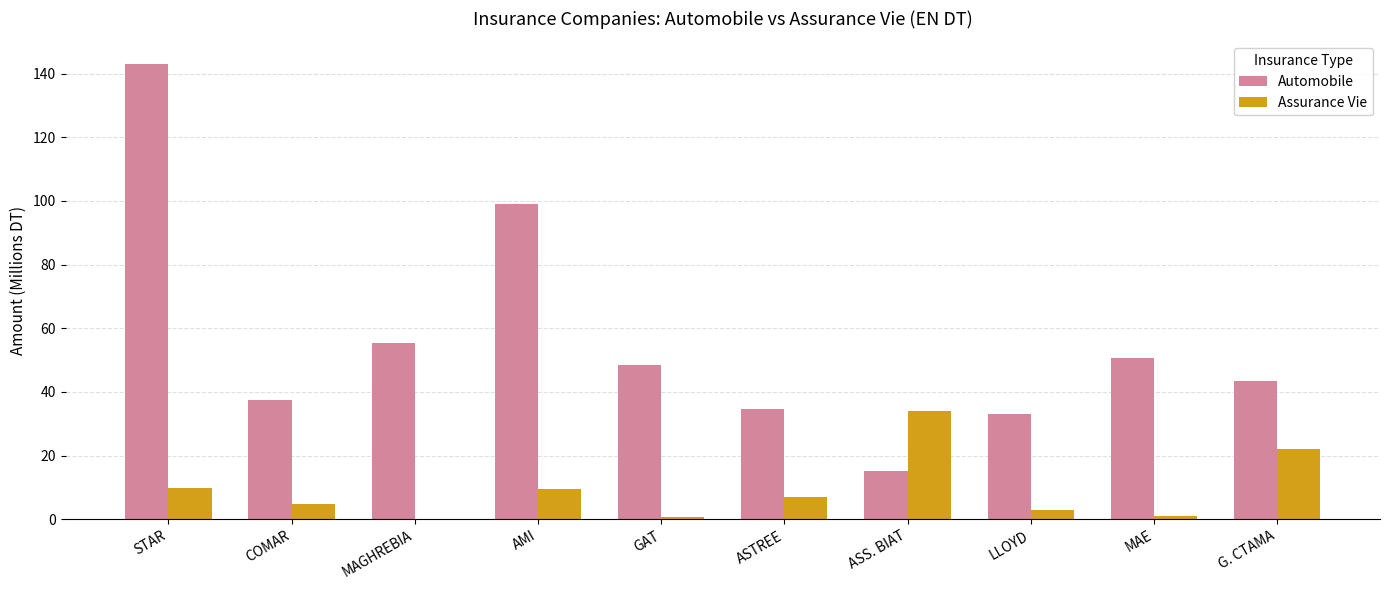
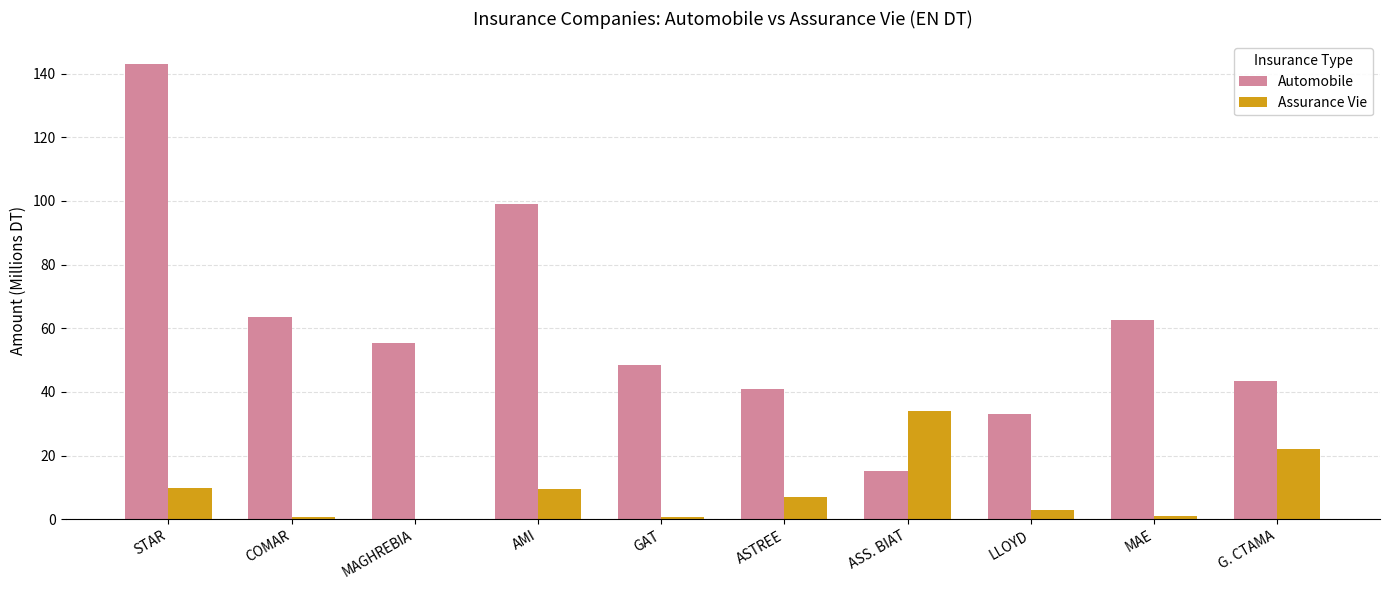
  {
    "Automobile": {
      "STAR": 143,
-     "COMAR": 38,
+     "COMAR": 64,
      "MAGHREBIA": 55,
      "AMI": 99,
      "GAT": 49,
-     "ASTREE": 35,
+     "ASTREE": 41,
      "ASS. BIAT": 15,
      "LLOYD": 33,
-     "MAE": 51,
+     "MAE": 62,
      "G. CTAMA": 44
    },
    "Assurance Vie": {
      "STAR": 10,
-     "COMAR": 5,
+     "COMAR": 1,
      "MAGHREBIA": 0,
      "AMI": 9,
      "GAT": 1,
      "ASTREE": 7,
      "ASS. BIAT": 34,
      "LLOYD": 3,
      "MAE": 1,
      "G. CTAMA": 22
    }
  }
